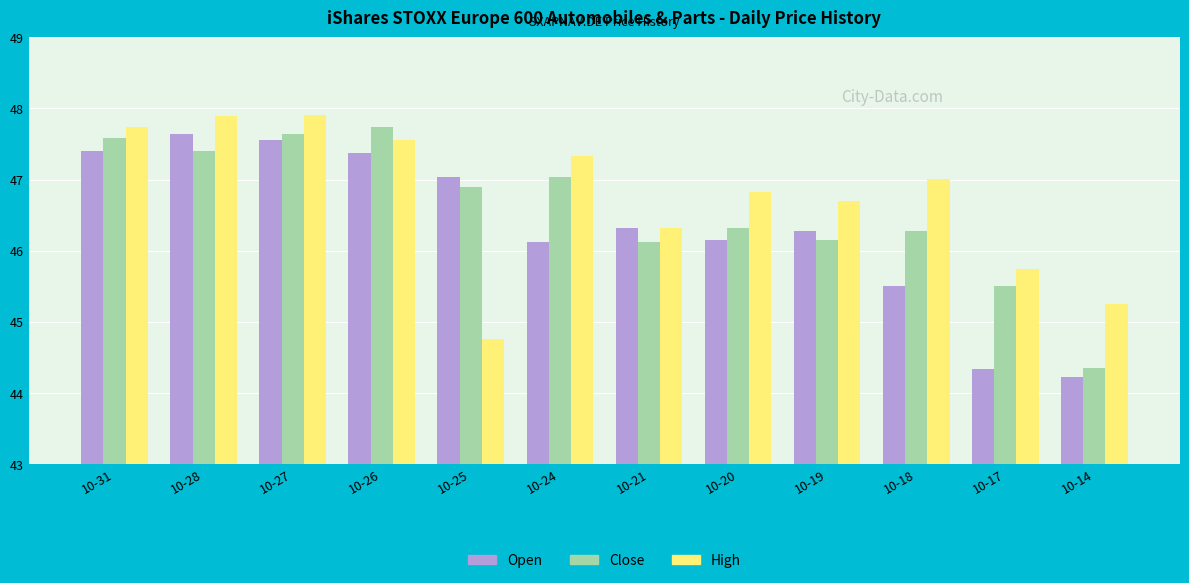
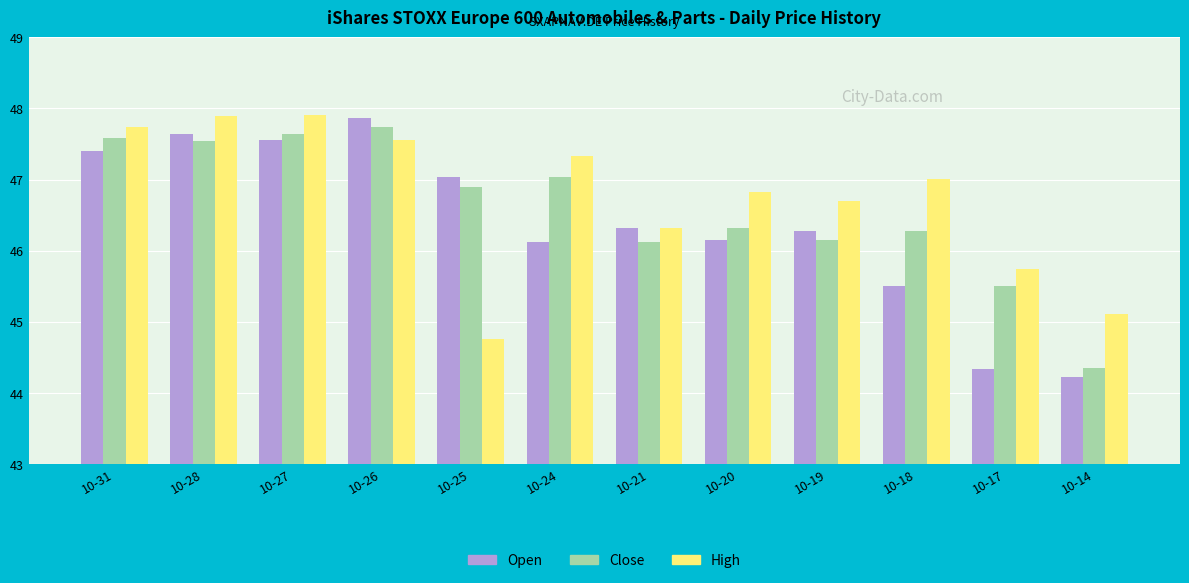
  {
    "Open": {
      "10-31": 47.4,
      "10-28": 47.6,
      "10-27": 47.6,
-     "10-26": 47.4,
+     "10-26": 47.9,
      "10-25": 47.0,
      "10-24": 46.1,
      "10-21": 46.3,
      "10-20": 46.2,
      "10-19": 46.3,
      "10-18": 45.5,
      "10-17": 44.3,
      "10-14": 44.2
    },
    "Close": {
      "10-31": 47.6,
-     "10-28": 47.4,
+     "10-28": 47.5,
      "10-27": 47.6,
      "10-26": 47.7,
      "10-25": 46.9,
      "10-24": 47.0,
      "10-21": 46.1,
      "10-20": 46.3,
      "10-19": 46.2,
      "10-18": 46.3,
      "10-17": 45.5,
      "10-14": 44.4
    },
    "High": {
      "10-31": 47.7,
      "10-28": 47.9,
      "10-27": 47.9,
      "10-26": 47.6,
      "10-25": 44.8,
      "10-24": 47.3,
      "10-21": 46.3,
      "10-20": 46.8,
      "10-19": 46.7,
      "10-18": 47.0,
      "10-17": 45.7,
-     "10-14": 45.3
+     "10-14": 45.1
    }
  }
